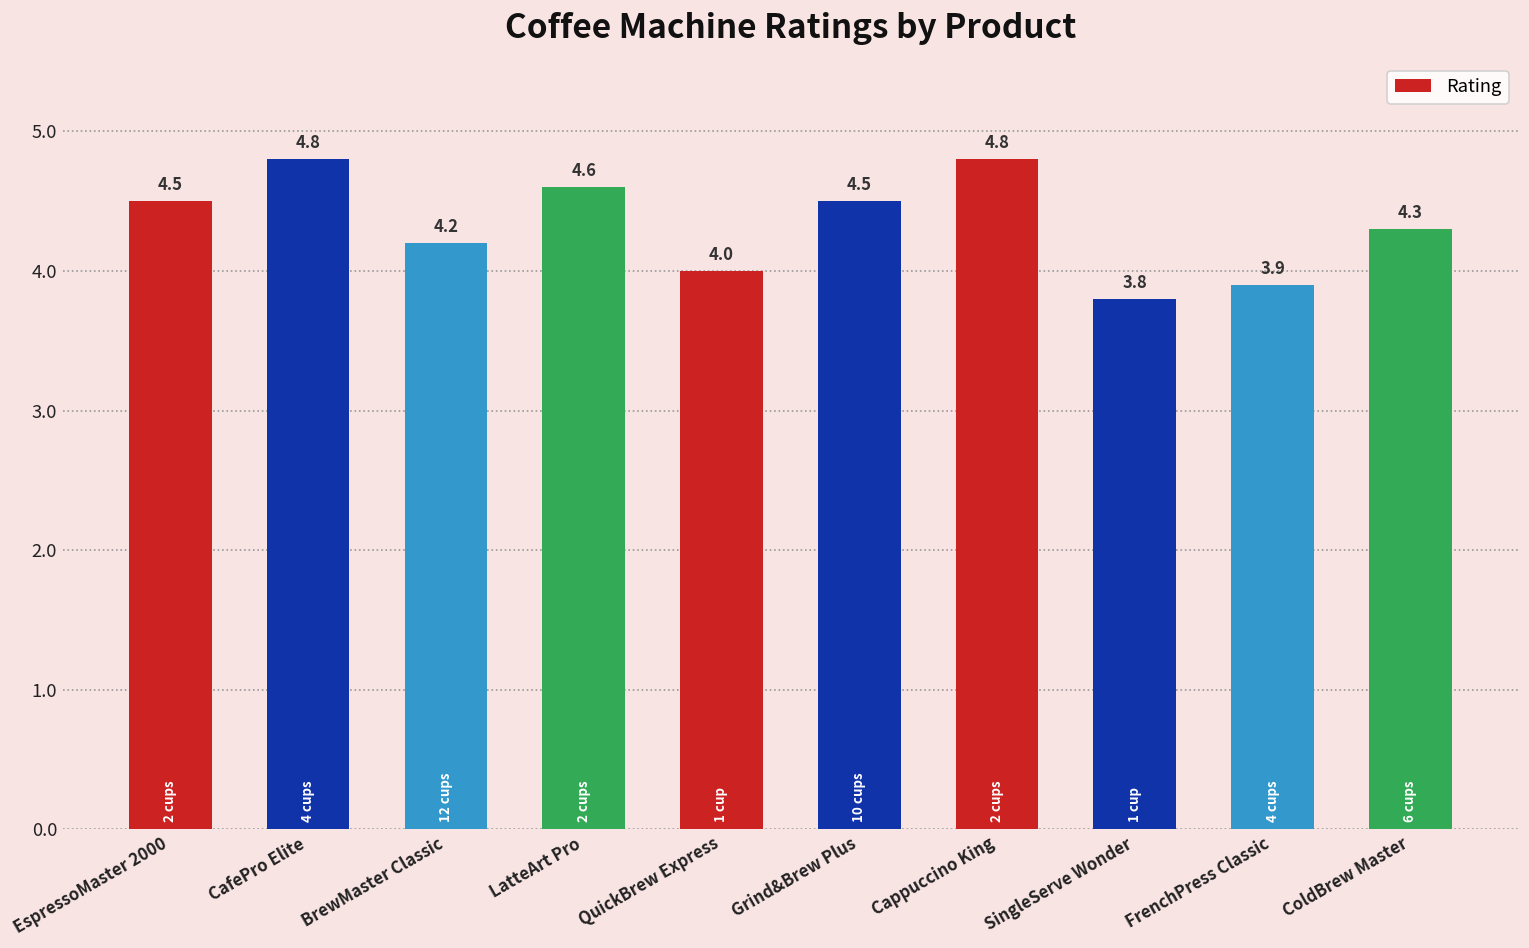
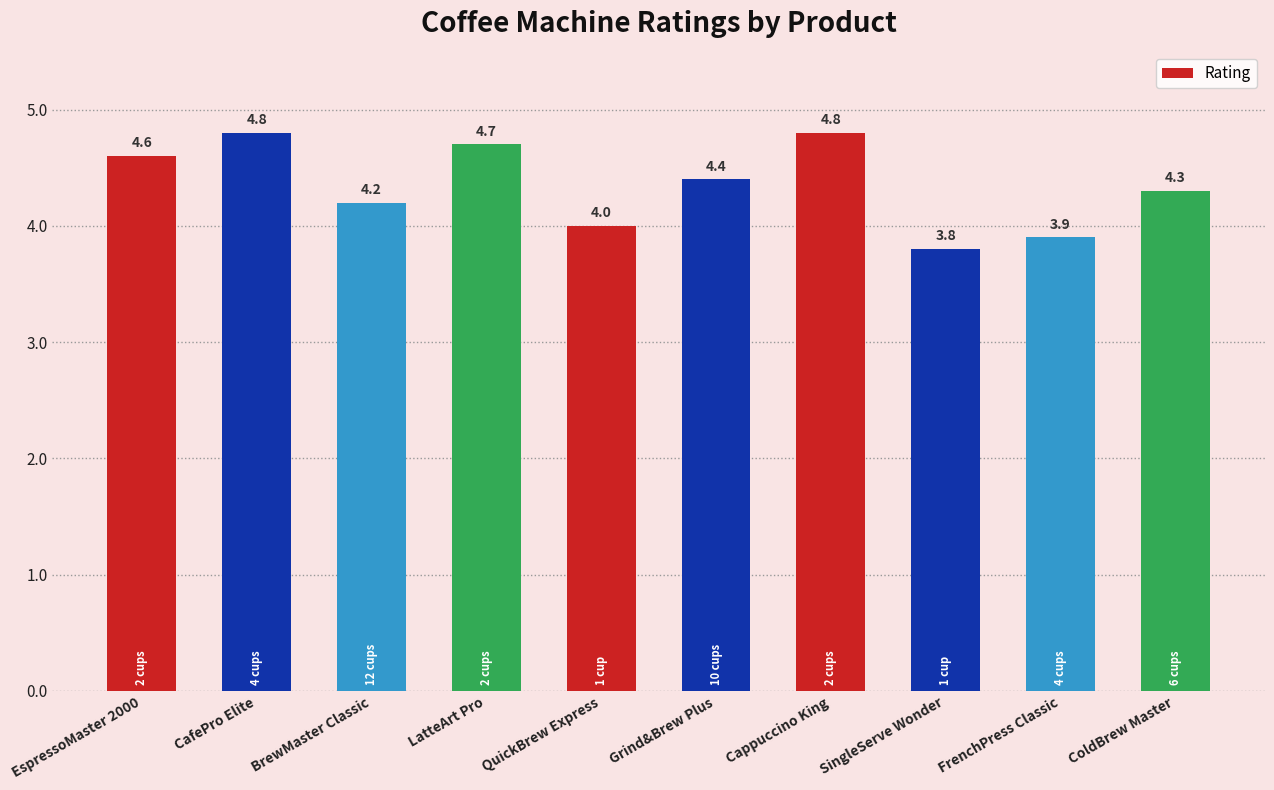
  {
-   "EspressoMaster 2000": 4.5,
+   "EspressoMaster 2000": 4.6,
    "CafePro Elite": 4.8,
    "BrewMaster Classic": 4.2,
-   "LatteArt Pro": 4.6,
+   "LatteArt Pro": 4.7,
    "QuickBrew Express": 4.0,
-   "Grind&Brew Plus": 4.5,
+   "Grind&Brew Plus": 4.4,
    "Cappuccino King": 4.8,
    "SingleServe Wonder": 3.8,
    "FrenchPress Classic": 3.9,
    "ColdBrew Master": 4.3
  }
